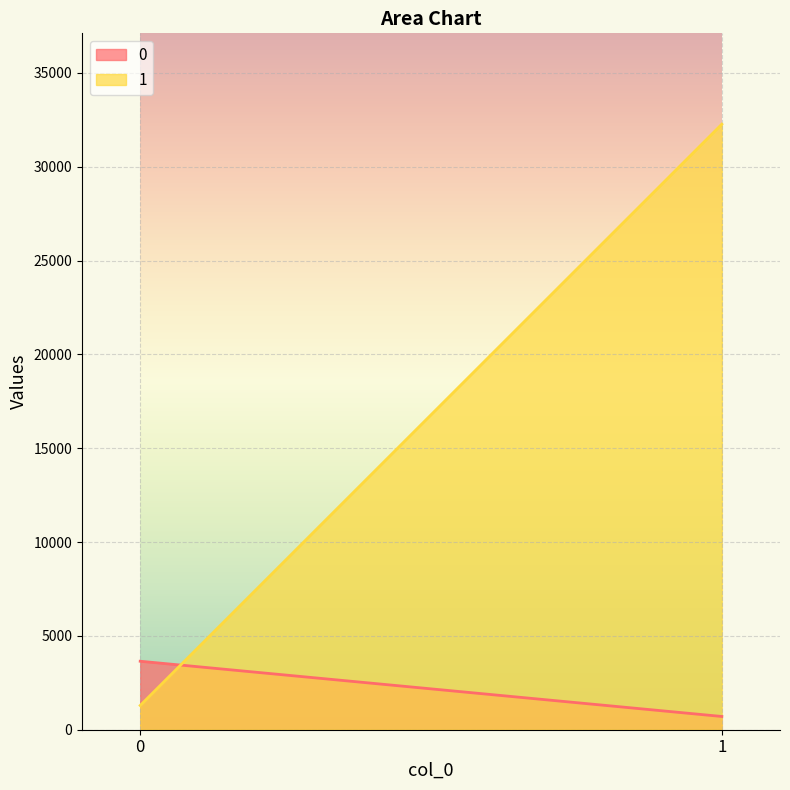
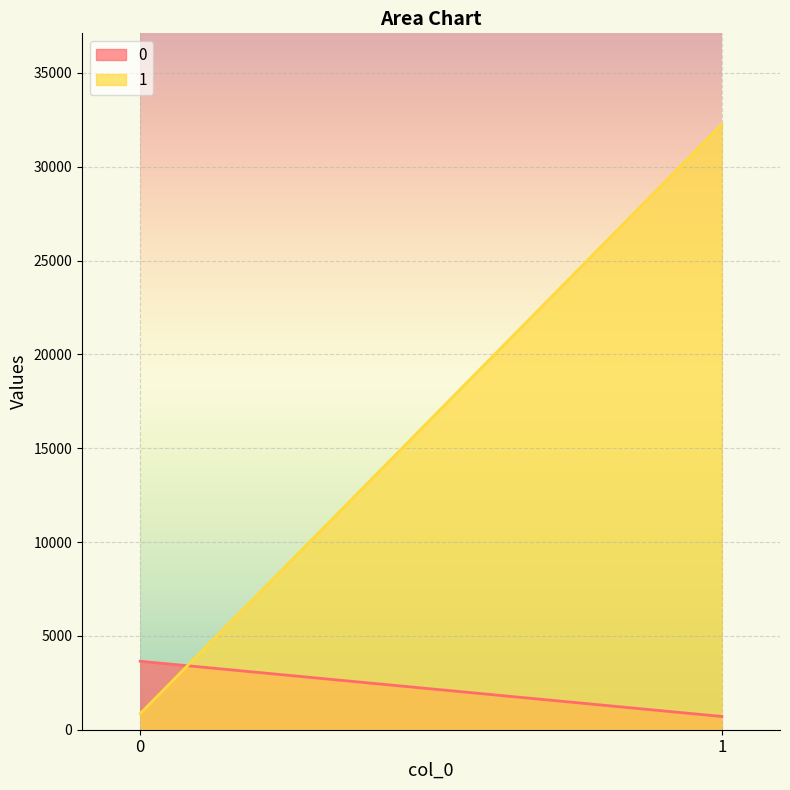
  {
    "0": {
      "0": 3600,
      "1": 700
    },
    "1": {
-     "0": 1300,
+     "0": 900,
      "1": 32300
    }
  }
